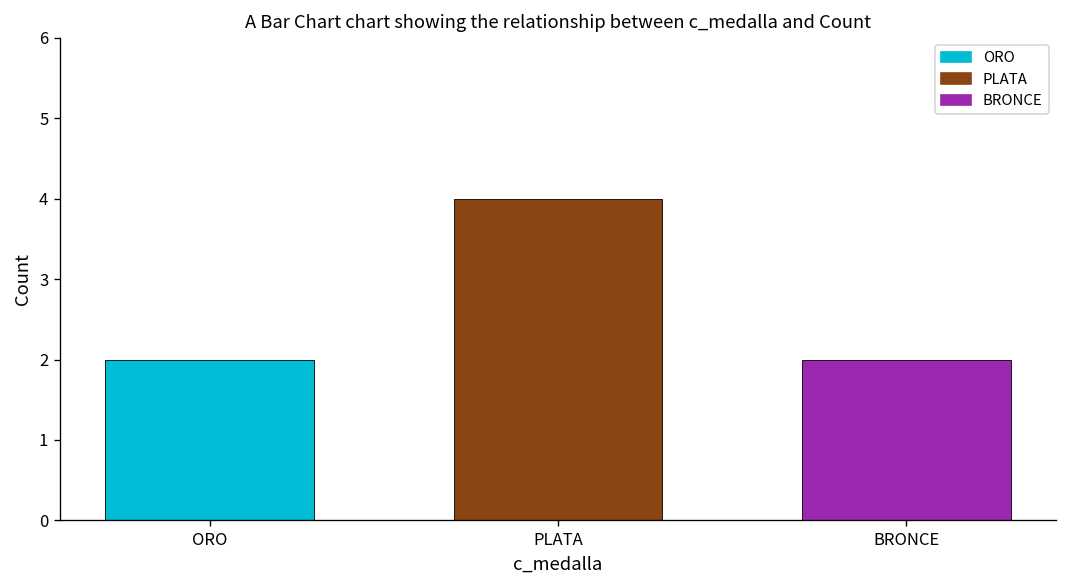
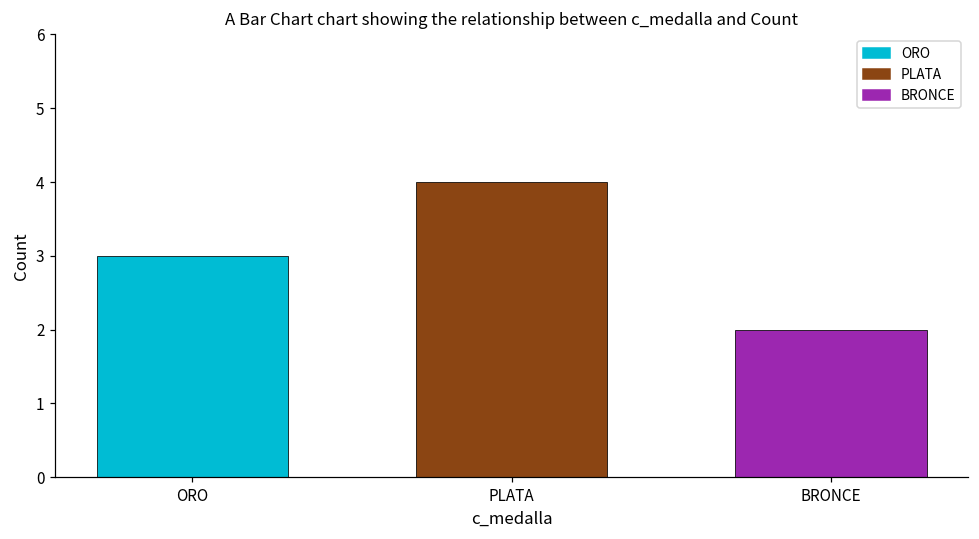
  {
-   "ORO": 2,
+   "ORO": 3,
    "PLATA": 4,
    "BRONCE": 2
  }
